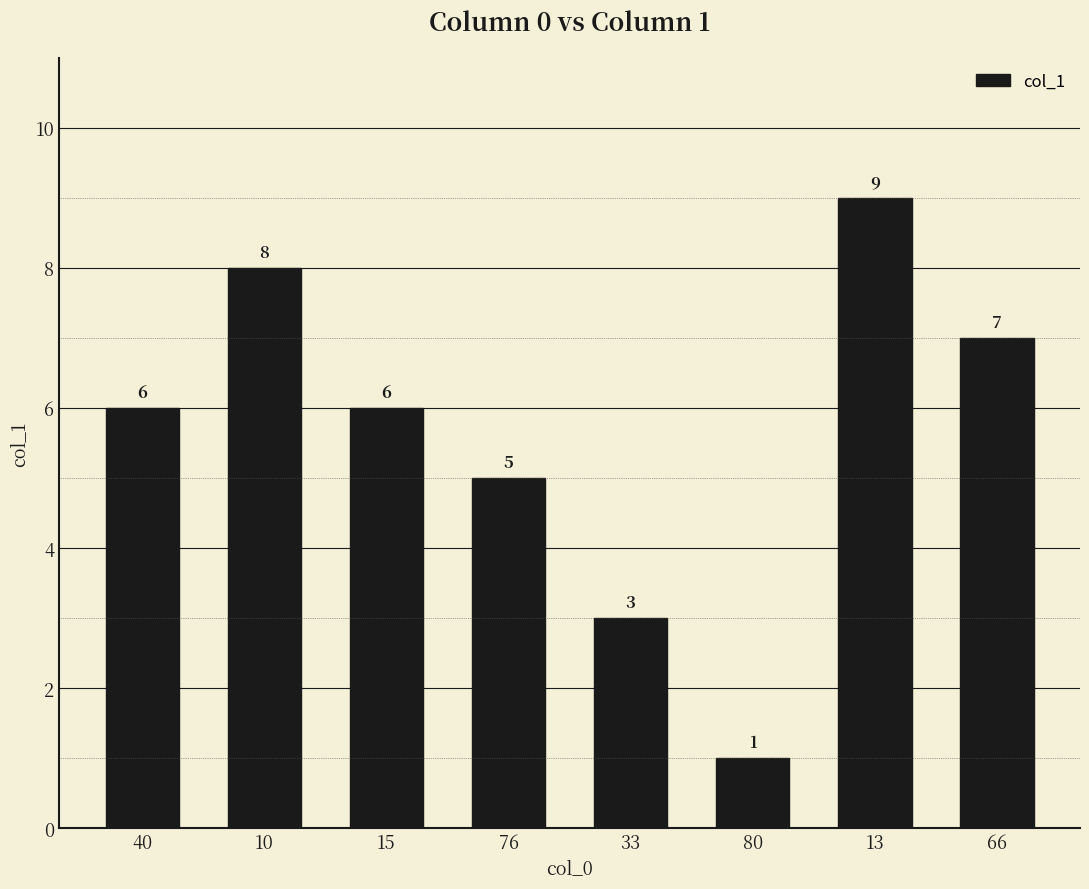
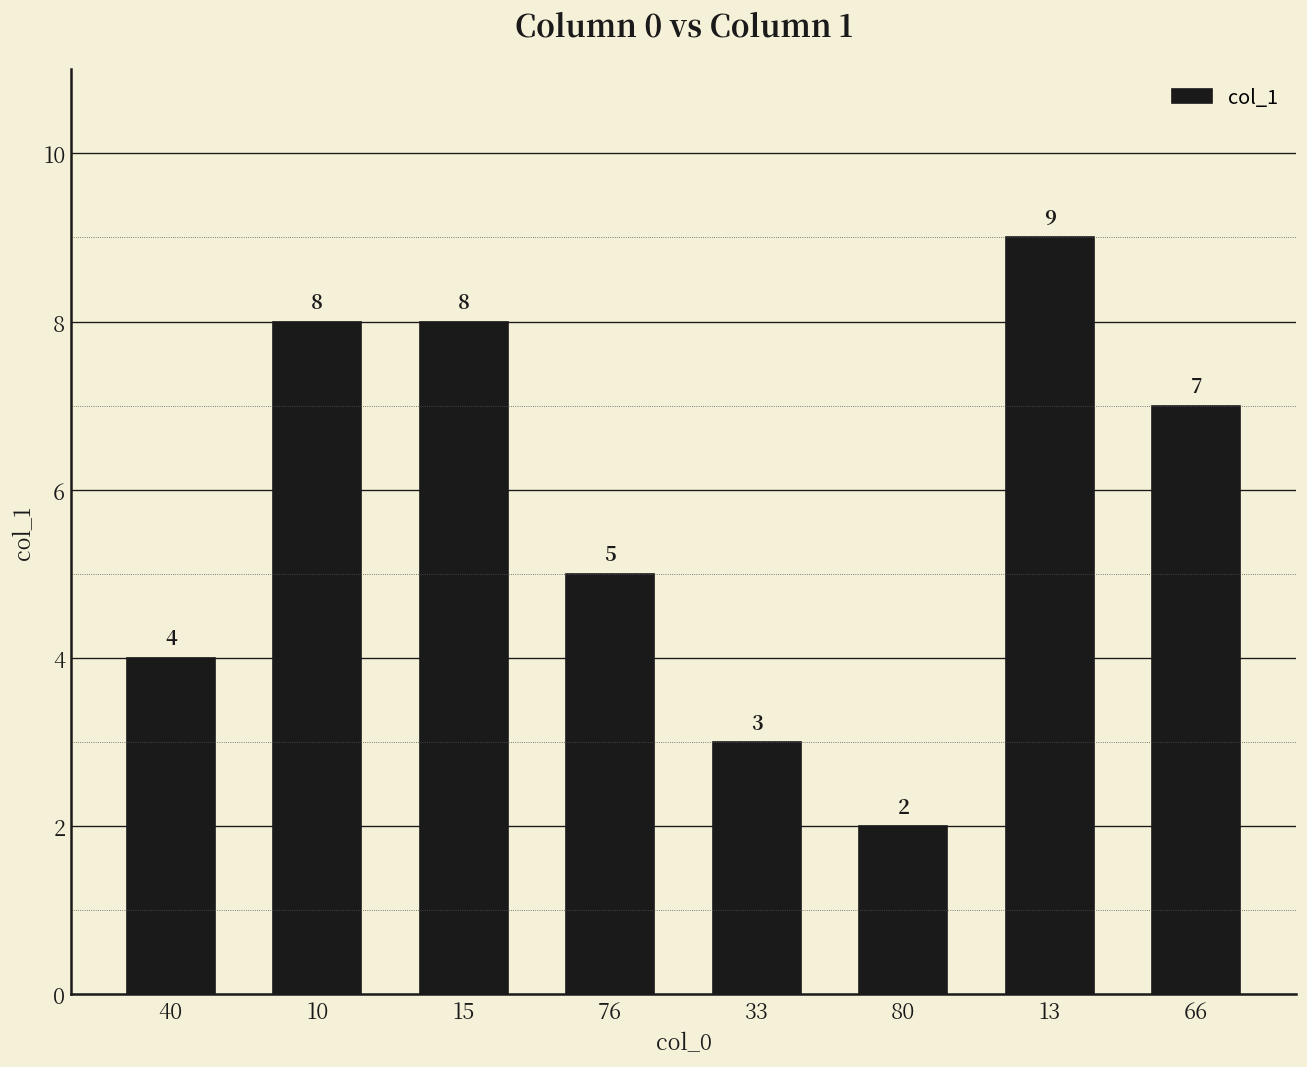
  {
-   "40": 6,
+   "40": 4,
    "10": 8,
-   "15": 6,
+   "15": 8,
    "76": 5,
    "33": 3,
-   "80": 1,
+   "80": 2,
    "13": 9,
    "66": 7
  }
